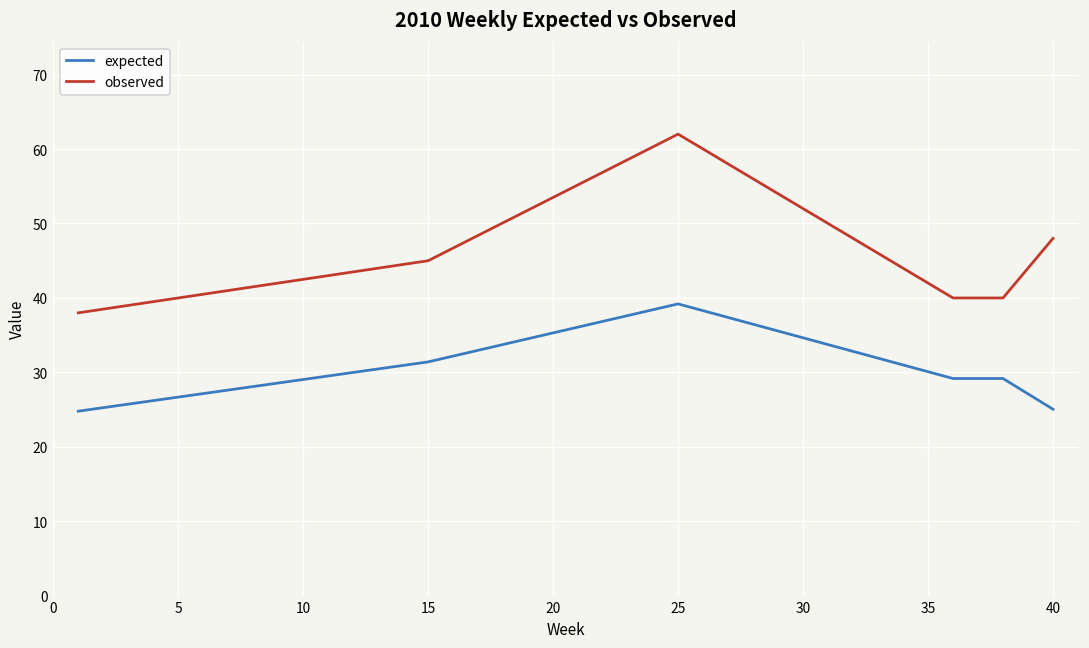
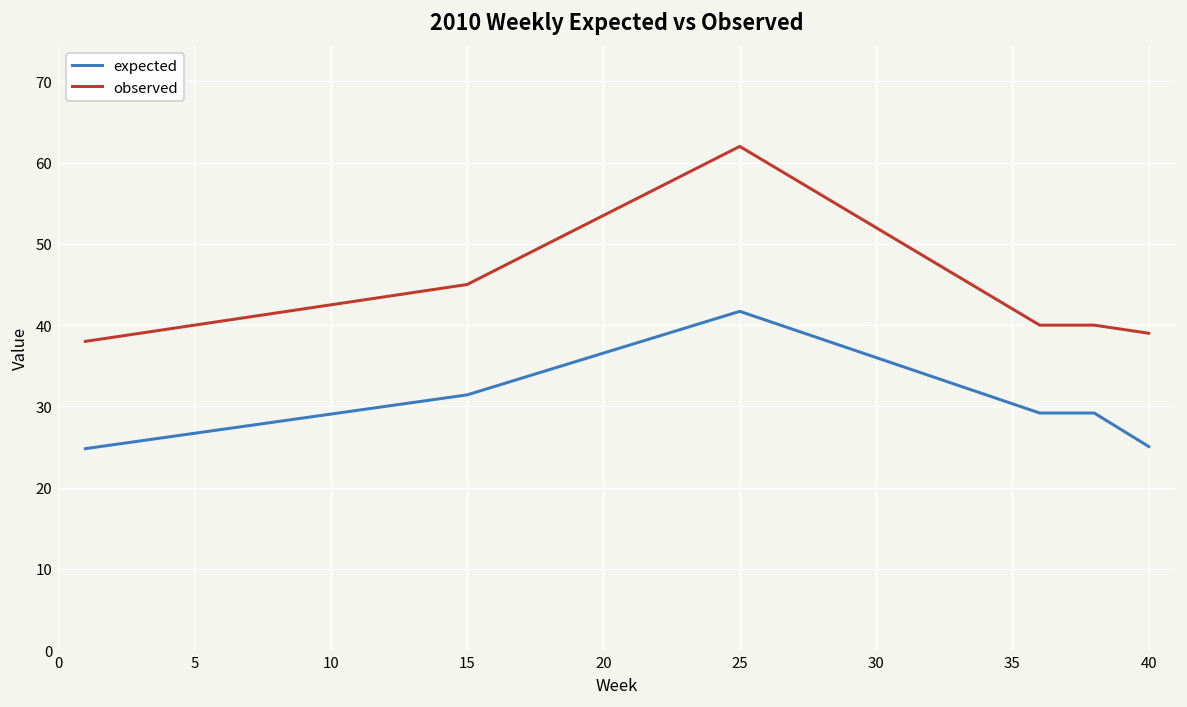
  {
    "expected": {
      "15": 31,
-     "25": 39,
+     "25": 42,
      "40": 25
    },
    "observed": {
      "15": 45,
      "25": 62,
-     "40": 48
+     "40": 39
    }
  }
